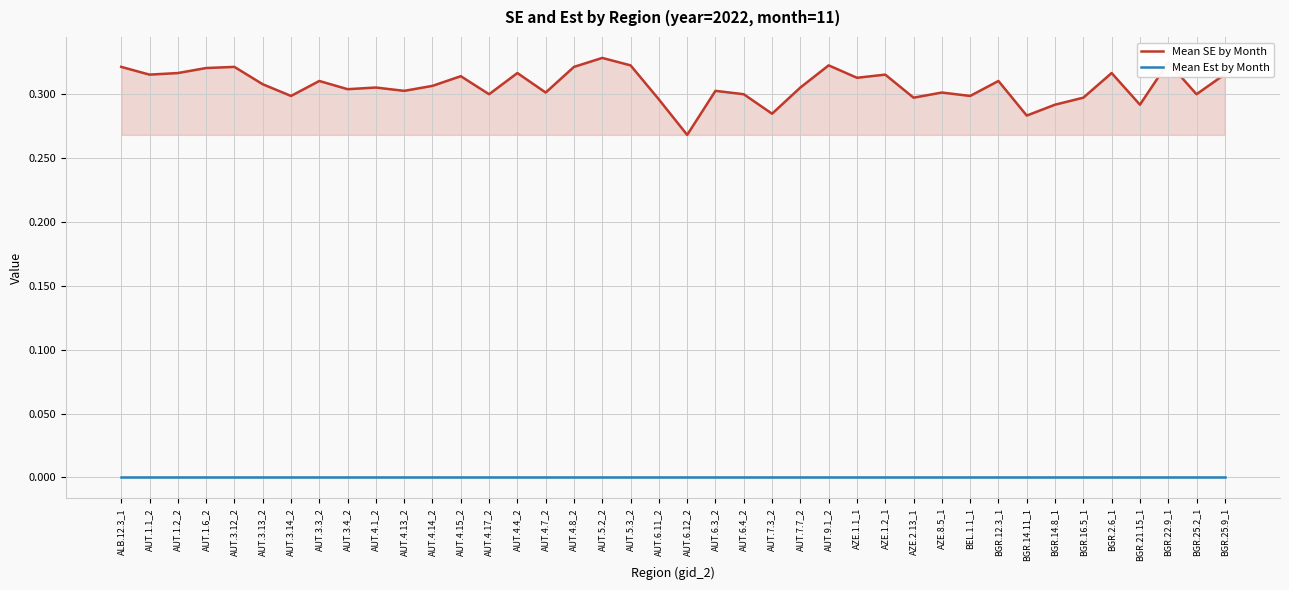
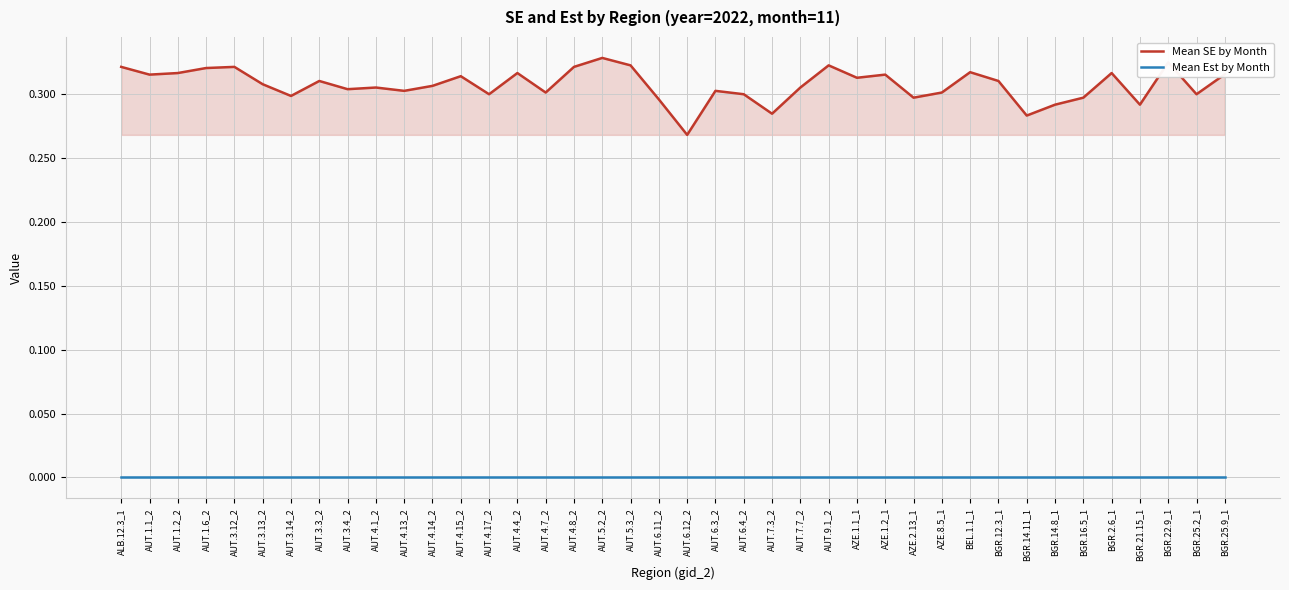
  {
    "Mean SE by Month": {
      "ALB.12.3_1": 0.322,
      "AUT.1.1_2": 0.316,
      "AUT.1.2_2": 0.317,
      "AUT.1.6_2": 0.321,
      "AUT.3.12_2": 0.322,
      "AUT.3.13_2": 0.308,
      "AUT.3.14_2": 0.299,
      "AUT.3.3_2": 0.311,
      "AUT.3.4_2": 0.304,
      "AUT.4.1_2": 0.305,
      "AUT.4.13_2": 0.303,
      "AUT.4.14_2": 0.307,
      "AUT.4.15_2": 0.314,
      "AUT.4.17_2": 0.300,
      "AUT.4.4_2": 0.317,
      "AUT.4.7_2": 0.301,
      "AUT.4.8_2": 0.322,
      "AUT.5.2_2": 0.329,
      "AUT.5.3_2": 0.323,
      "AUT.6.11_2": 0.296,
      "AUT.6.12_2": 0.268,
      "AUT.6.3_2": 0.303,
      "AUT.6.4_2": 0.300,
      "AUT.7.3_2": 0.285,
      "AUT.7.7_2": 0.305,
      "AUT.9.1_2": 0.323,
      "AZE.1.1_1": 0.313,
      "AZE.1.2_1": 0.316,
      "AZE.2.13_1": 0.297,
      "AZE.8.5_1": 0.301,
-     "BEL.1.1_1": 0.299,
+     "BEL.1.1_1": 0.317,
      "BGR.12.3_1": 0.311,
      "BGR.14.11_1": 0.283,
      "BGR.14.8_1": 0.292,
      "BGR.16.5_1": 0.297,
      "BGR.2.6_1": 0.317,
      "BGR.21.15_1": 0.292,
      "BGR.25.2_1": 0.300
    },
    "Mean Est by Month": {
      "ALB.12.3_1": 0.000,
      "AUT.1.1_2": 0.000,
      "AUT.1.2_2": 0.000,
      "AUT.1.6_2": 0.000,
      "AUT.3.12_2": 0.000,
      "AUT.3.13_2": 0.000,
      "AUT.3.14_2": 0.000,
      "AUT.3.3_2": 0.000,
      "AUT.3.4_2": 0.000,
      "AUT.4.1_2": 0.000,
      "AUT.4.13_2": 0.000,
      "AUT.4.14_2": 0.000,
      "AUT.4.15_2": 0.000,
      "AUT.4.17_2": 0.000,
      "AUT.4.4_2": 0.000,
      "AUT.4.7_2": 0.000,
      "AUT.4.8_2": 0.000,
      "AUT.5.2_2": 0.000,
      "AUT.5.3_2": 0.000,
      "AUT.6.11_2": 0.000,
      "AUT.6.12_2": 0.000,
      "AUT.6.3_2": 0.000,
      "AUT.6.4_2": 0.000,
      "AUT.7.3_2": 0.000,
      "AUT.7.7_2": 0.000,
      "AUT.9.1_2": 0.000,
      "AZE.1.1_1": 0.000,
      "AZE.1.2_1": 0.000,
      "AZE.2.13_1": 0.000,
      "AZE.8.5_1": 0.000,
      "BEL.1.1_1": 0.000,
      "BGR.12.3_1": 0.000,
      "BGR.14.11_1": 0.000,
      "BGR.14.8_1": 0.000,
      "BGR.16.5_1": 0.000,
      "BGR.2.6_1": 0.000,
      "BGR.21.15_1": 0.000,
      "BGR.22.9_1": 0.000,
      "BGR.25.2_1": 0.000,
      "BGR.25.9_1": 0.000
    }
  }
